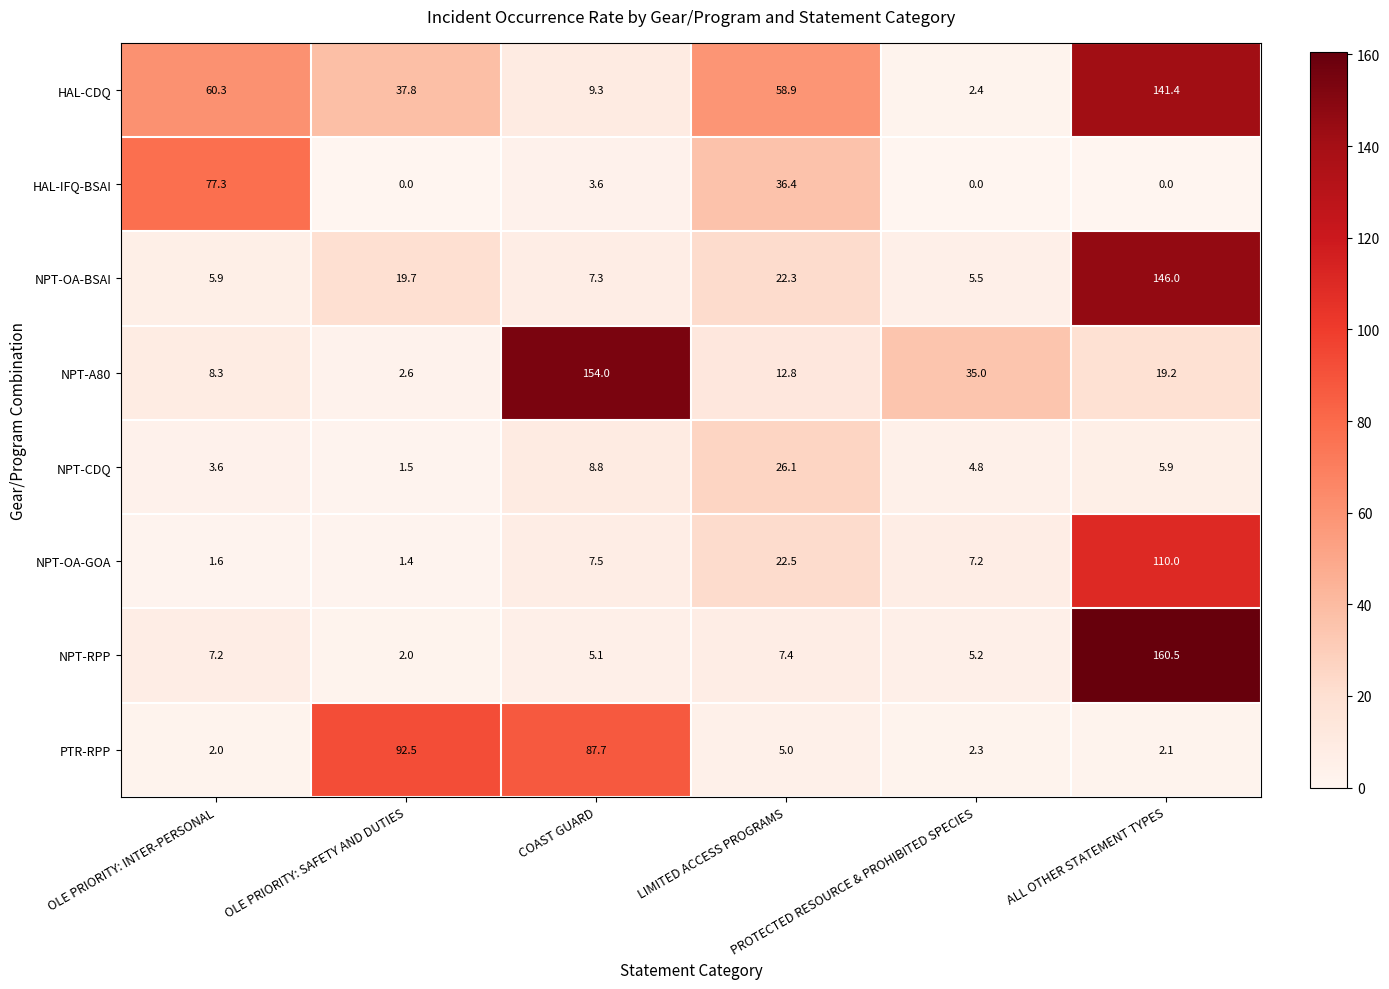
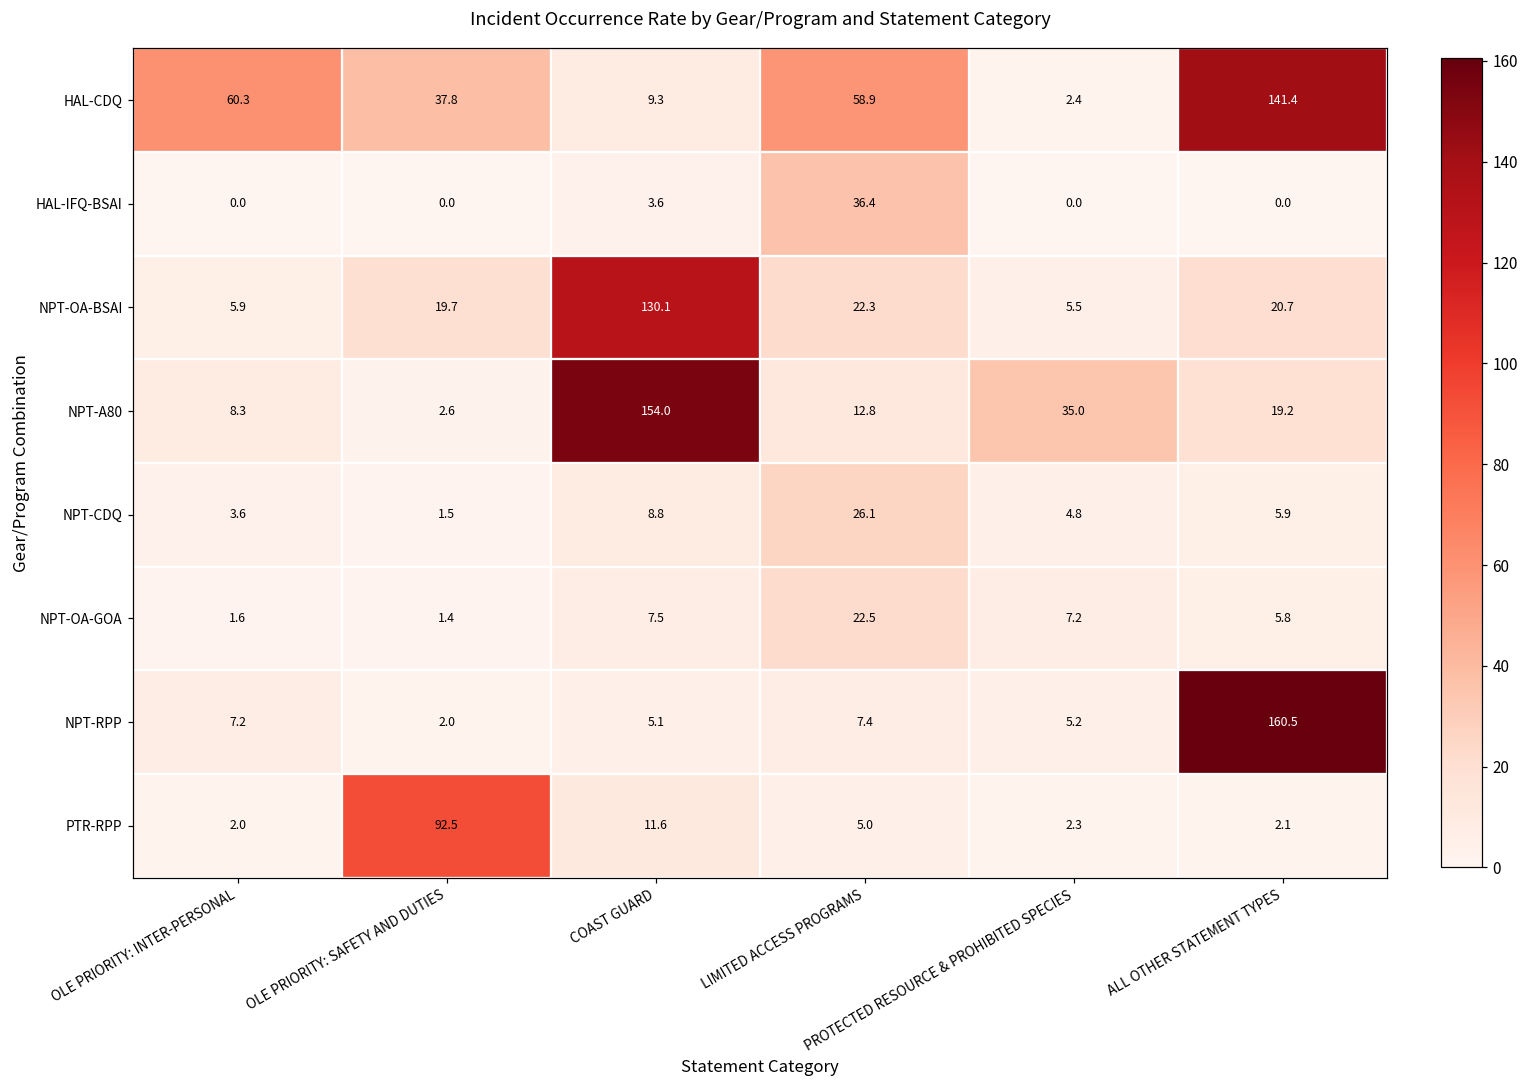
  {
    "HAL-CDQ": {
      "OLE PRIORITY: INTER-PERSONAL": 60.3,
      "OLE PRIORITY: SAFETY AND DUTIES": 37.8,
      "COAST GUARD": 9.3,
      "LIMITED ACCESS PROGRAMS": 58.9,
      "PROTECTED RESOURCE & PROHIBITED SPECIES": 2.4,
      "ALL OTHER STATEMENT TYPES": 141.4
    },
    "HAL-IFQ-BSAI": {
-     "OLE PRIORITY: INTER-PERSONAL": 77.3,
+     "OLE PRIORITY: INTER-PERSONAL": 0.0,
      "OLE PRIORITY: SAFETY AND DUTIES": 0.0,
      "COAST GUARD": 3.6,
      "LIMITED ACCESS PROGRAMS": 36.4,
      "PROTECTED RESOURCE & PROHIBITED SPECIES": 0.0,
      "ALL OTHER STATEMENT TYPES": 0.0
    },
    "NPT-OA-BSAI": {
      "OLE PRIORITY: INTER-PERSONAL": 5.9,
      "OLE PRIORITY: SAFETY AND DUTIES": 19.7,
-     "COAST GUARD": 7.3,
+     "COAST GUARD": 130.1,
      "LIMITED ACCESS PROGRAMS": 22.3,
      "PROTECTED RESOURCE & PROHIBITED SPECIES": 5.5,
-     "ALL OTHER STATEMENT TYPES": 146.0
+     "ALL OTHER STATEMENT TYPES": 20.7
    },
    "NPT-A80": {
      "OLE PRIORITY: INTER-PERSONAL": 8.3,
      "OLE PRIORITY: SAFETY AND DUTIES": 2.6,
      "COAST GUARD": 154.0,
      "LIMITED ACCESS PROGRAMS": 12.8,
      "PROTECTED RESOURCE & PROHIBITED SPECIES": 35.0,
      "ALL OTHER STATEMENT TYPES": 19.2
    },
    "NPT-CDQ": {
      "OLE PRIORITY: INTER-PERSONAL": 3.6,
      "OLE PRIORITY: SAFETY AND DUTIES": 1.5,
      "COAST GUARD": 8.8,
      "LIMITED ACCESS PROGRAMS": 26.1,
      "PROTECTED RESOURCE & PROHIBITED SPECIES": 4.8,
      "ALL OTHER STATEMENT TYPES": 5.9
    },
    "NPT-OA-GOA": {
      "OLE PRIORITY: INTER-PERSONAL": 1.6,
      "OLE PRIORITY: SAFETY AND DUTIES": 1.4,
      "COAST GUARD": 7.5,
      "LIMITED ACCESS PROGRAMS": 22.5,
      "PROTECTED RESOURCE & PROHIBITED SPECIES": 7.2,
-     "ALL OTHER STATEMENT TYPES": 110.0
+     "ALL OTHER STATEMENT TYPES": 5.8
    },
    "NPT-RPP": {
      "OLE PRIORITY: INTER-PERSONAL": 7.2,
      "OLE PRIORITY: SAFETY AND DUTIES": 2.0,
      "COAST GUARD": 5.1,
      "LIMITED ACCESS PROGRAMS": 7.4,
      "PROTECTED RESOURCE & PROHIBITED SPECIES": 5.2,
      "ALL OTHER STATEMENT TYPES": 160.5
    },
    "PTR-RPP": {
      "OLE PRIORITY: INTER-PERSONAL": 2.0,
      "OLE PRIORITY: SAFETY AND DUTIES": 92.5,
-     "COAST GUARD": 87.7,
+     "COAST GUARD": 11.6,
      "LIMITED ACCESS PROGRAMS": 5.0,
      "PROTECTED RESOURCE & PROHIBITED SPECIES": 2.3,
      "ALL OTHER STATEMENT TYPES": 2.1
    }
  }
